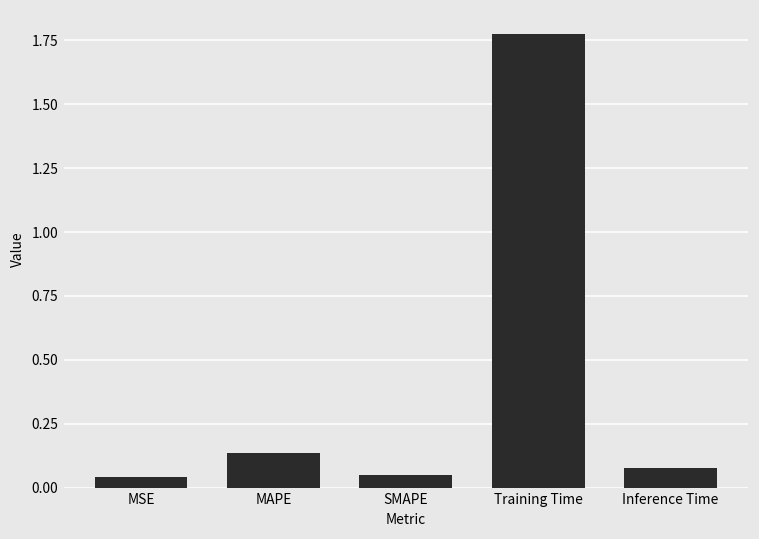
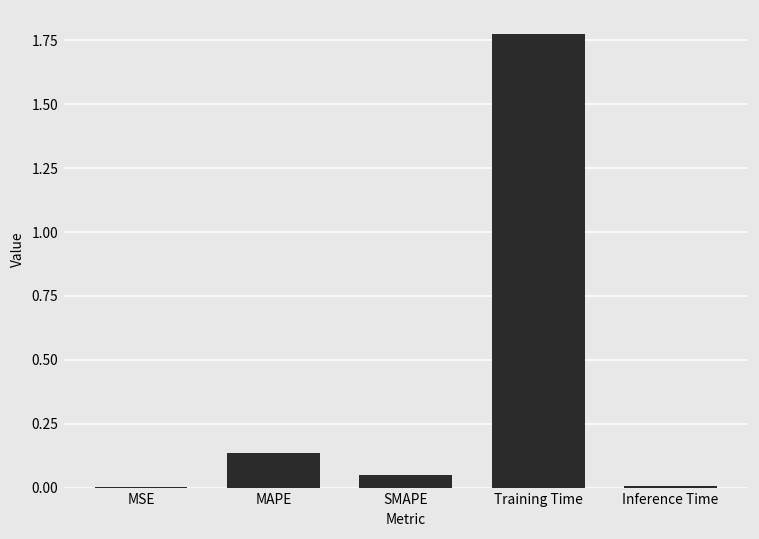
  {
-   "MSE": 0.04,
+   "MSE": 0.00,
    "MAPE": 0.14,
    "SMAPE": 0.05,
    "Training Time": 1.77,
-   "Inference Time": 0.08
+   "Inference Time": 0.01
  }
